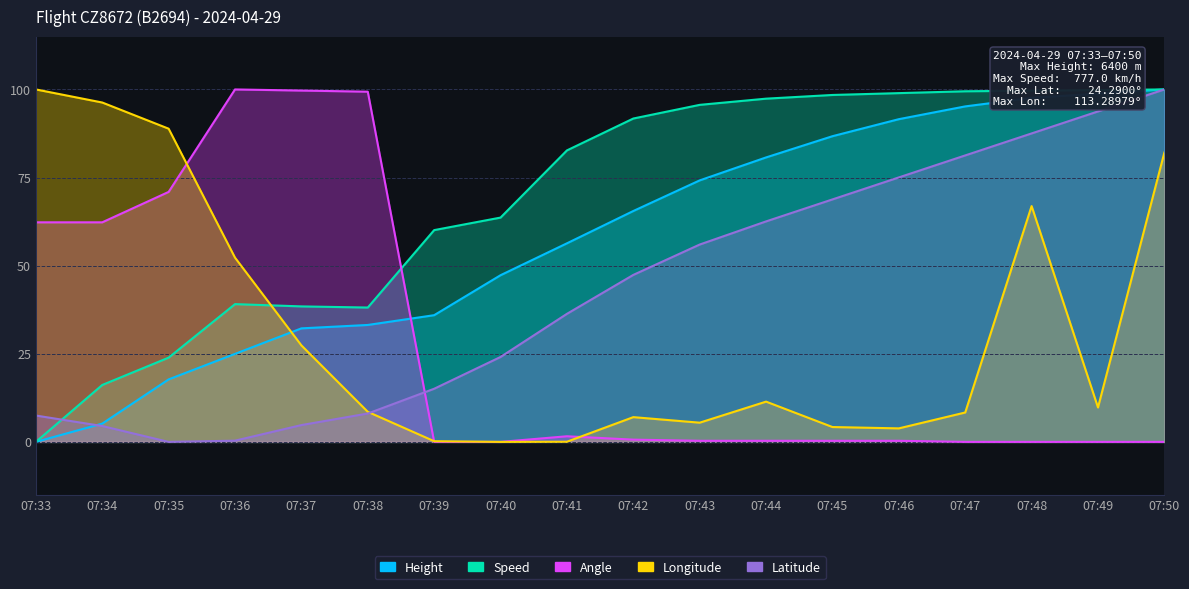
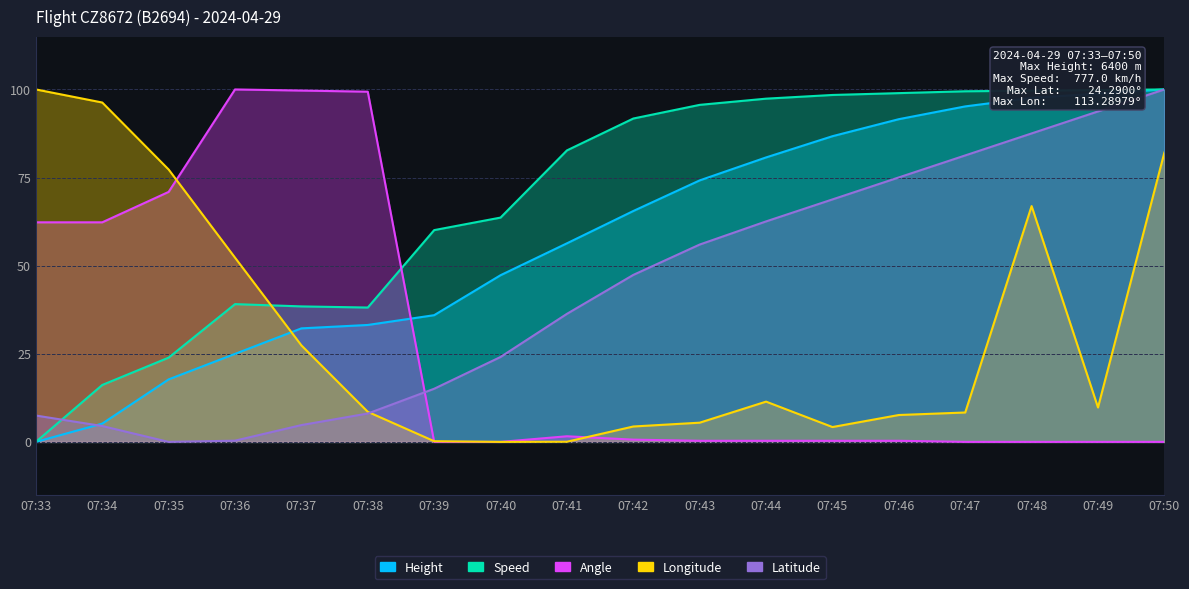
  {
    "Longitude": {
      "07:33": 100,
      "07:34": 96,
-     "07:35": 89,
+     "07:35": 77,
      "07:36": 52,
      "07:37": 27,
      "07:41": 0,
-     "07:42": 7,
+     "07:42": 4,
      "07:43": 5,
      "07:44": 11,
      "07:45": 4,
-     "07:46": 4,
+     "07:46": 8,
      "07:47": 8,
      "07:48": 67,
      "07:49": 10,
      "07:50": 82
    }
  }
